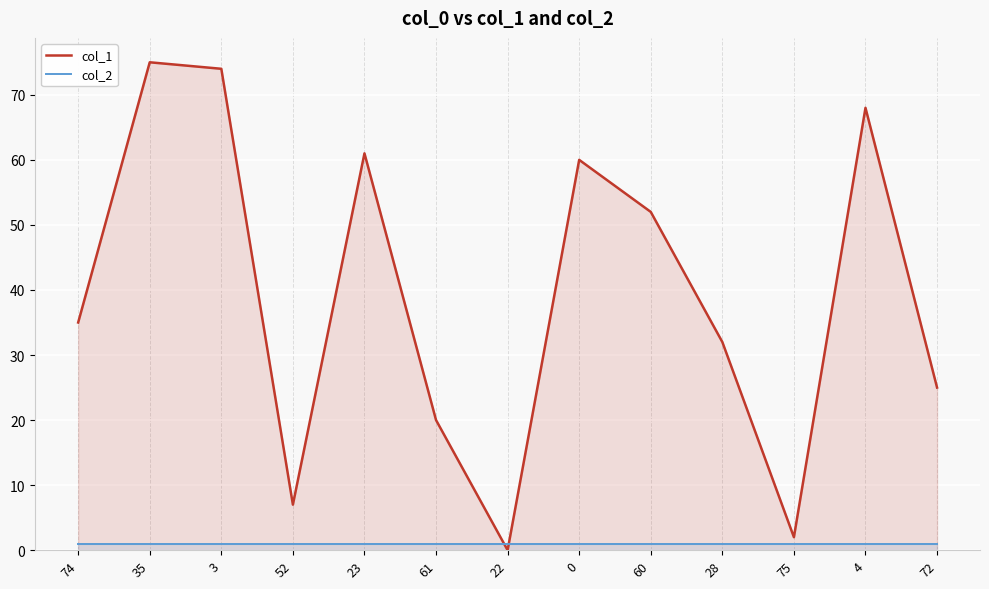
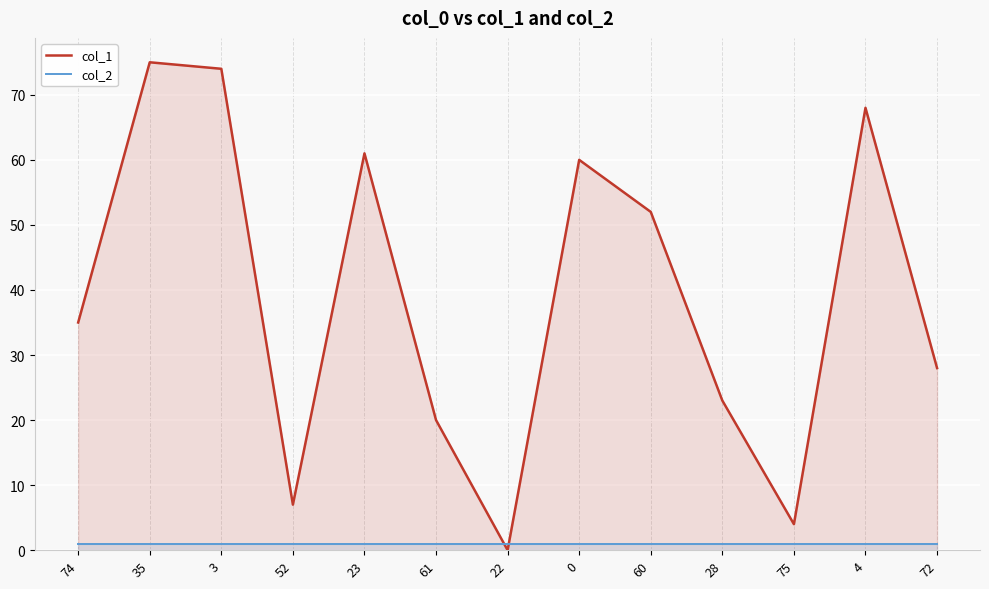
  {
    "col_1": {
      "74": 35,
      "35": 75,
      "3": 74,
      "52": 7,
      "23": 61,
      "61": 20,
      "22": 0,
      "0": 60,
      "60": 52,
-     "28": 32,
-     "75": 2,
+     "28": 23,
+     "75": 4,
      "4": 68,
-     "72": 25
+     "72": 28
    },
    "col_2": {
      "74": 1,
      "35": 1,
      "3": 1,
      "52": 1,
      "23": 1,
      "61": 1,
      "22": 1,
      "0": 1,
      "60": 1,
      "28": 1,
      "75": 1,
      "4": 1,
      "72": 1
    }
  }
